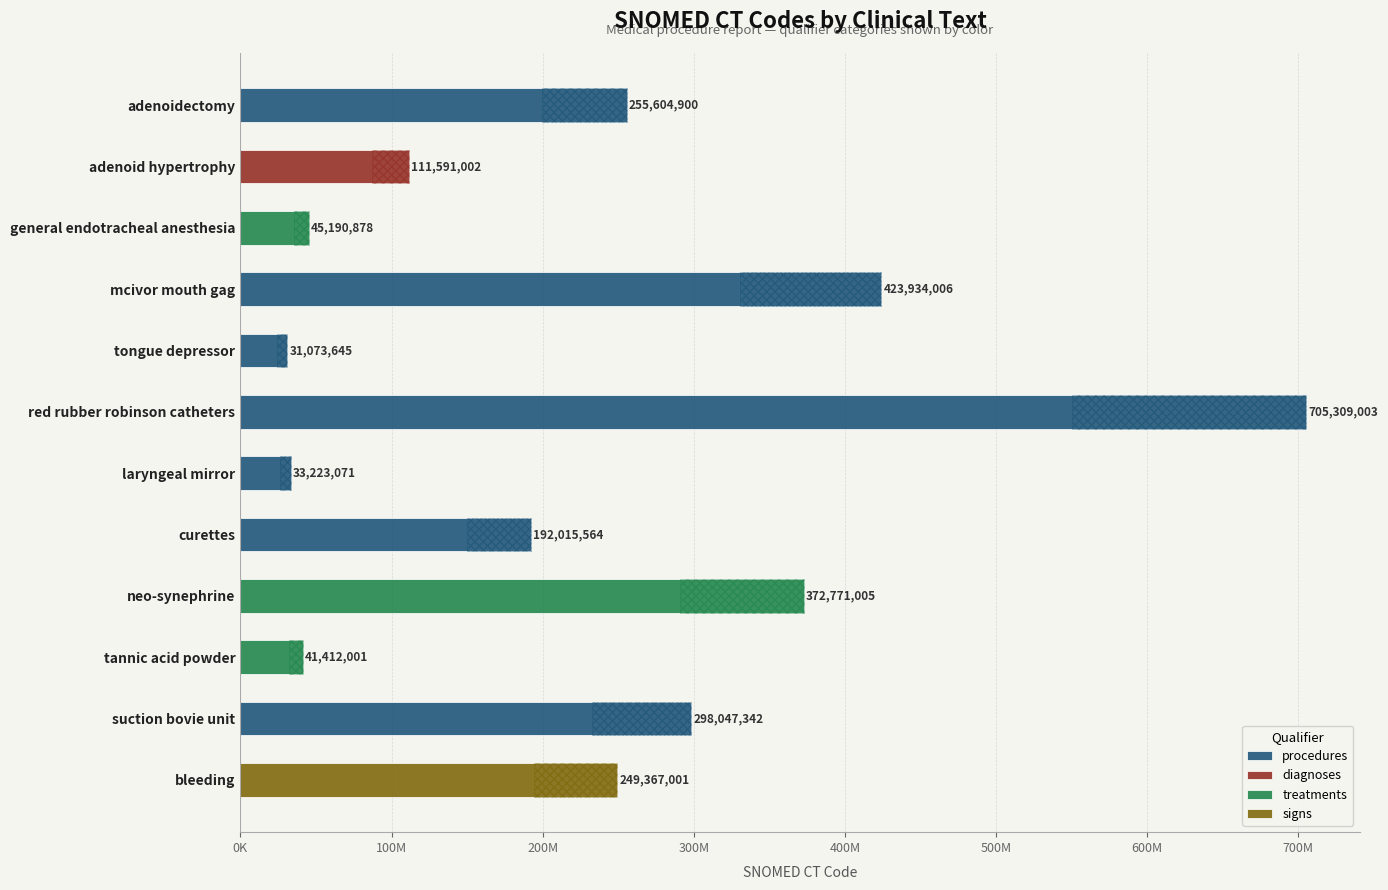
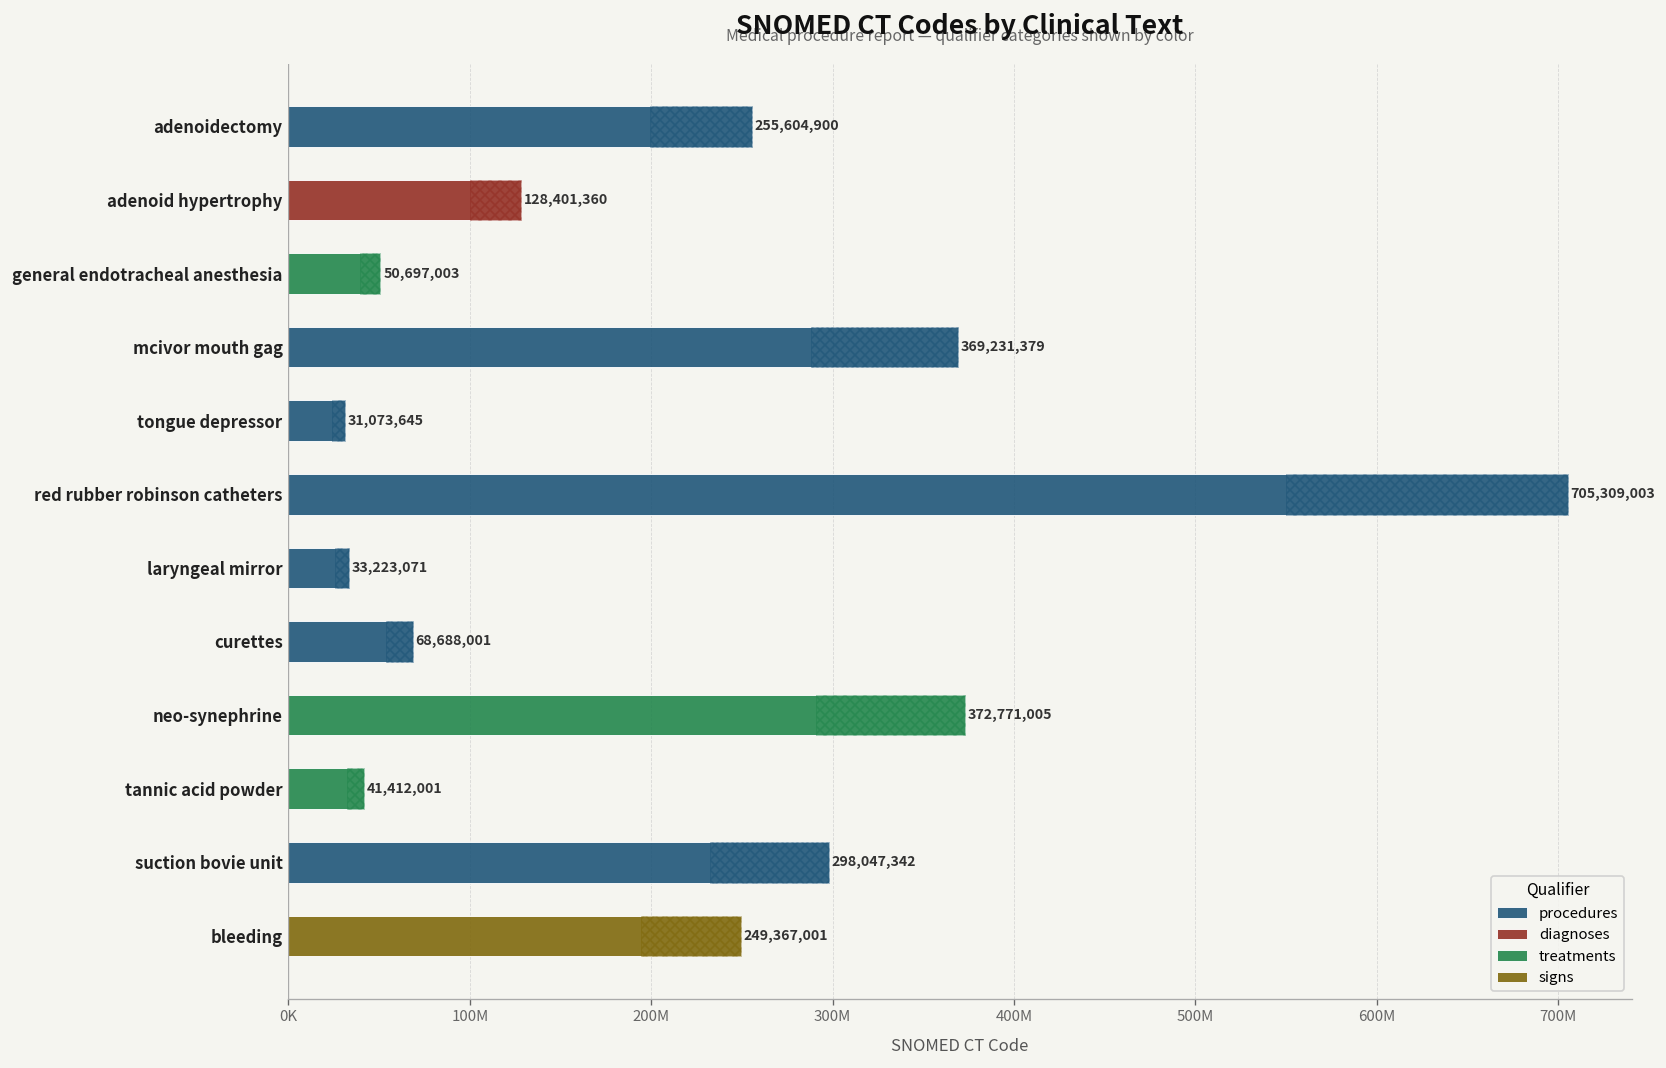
  {
    "procedures": {
      "adenoidectomy": "255,604,900",
-     "mcivor mouth gag": "423,934,006",
+     "mcivor mouth gag": "369,231,379",
      "tongue depressor": "31,073,645",
      "red rubber robinson catheters": "705,309,003",
      "laryngeal mirror": "33,223,071",
-     "curettes": "192,015,564",
+     "curettes": "68,688,001",
      "suction bovie unit": "298,047,342"
    },
    "diagnoses": {
-     "adenoid hypertrophy": "111,591,002"
+     "adenoid hypertrophy": "128,401,360"
    },
    "treatments": {
-     "general endotracheal anesthesia": "45,190,878",
+     "general endotracheal anesthesia": "50,697,003",
      "neo-synephrine": "372,771,005",
      "tannic acid powder": "41,412,001"
    },
    "signs": {
      "bleeding": "249,367,001"
    }
  }
